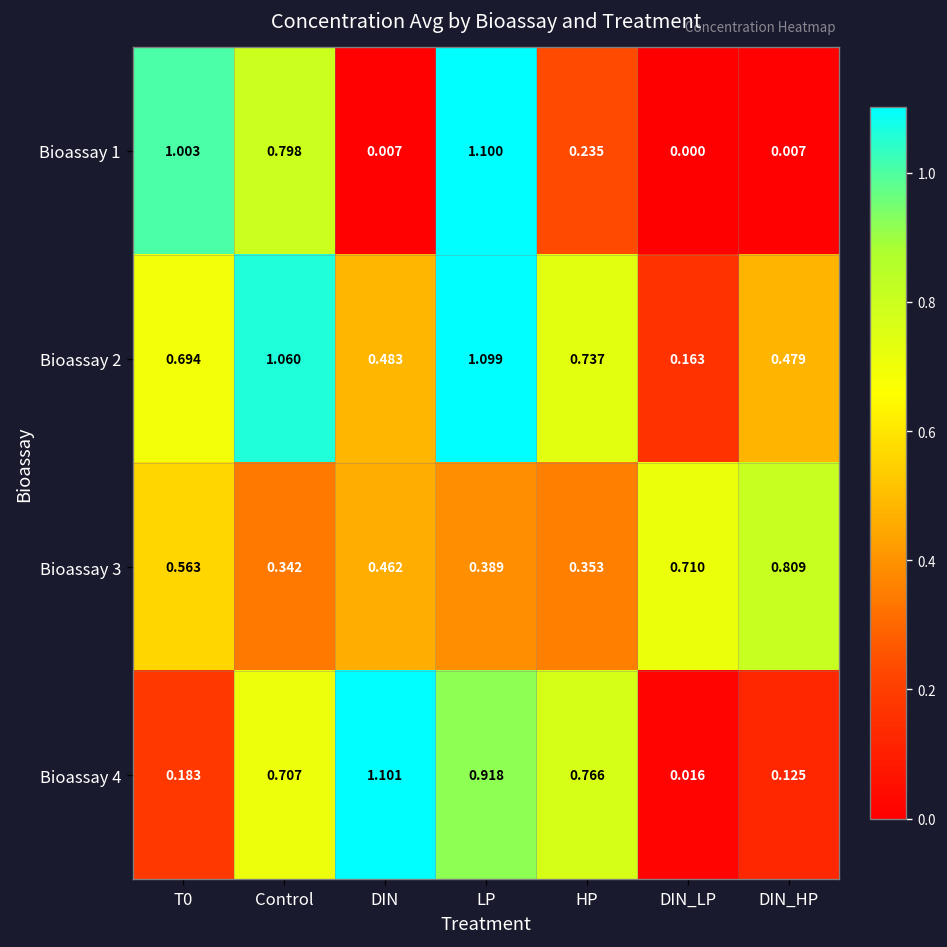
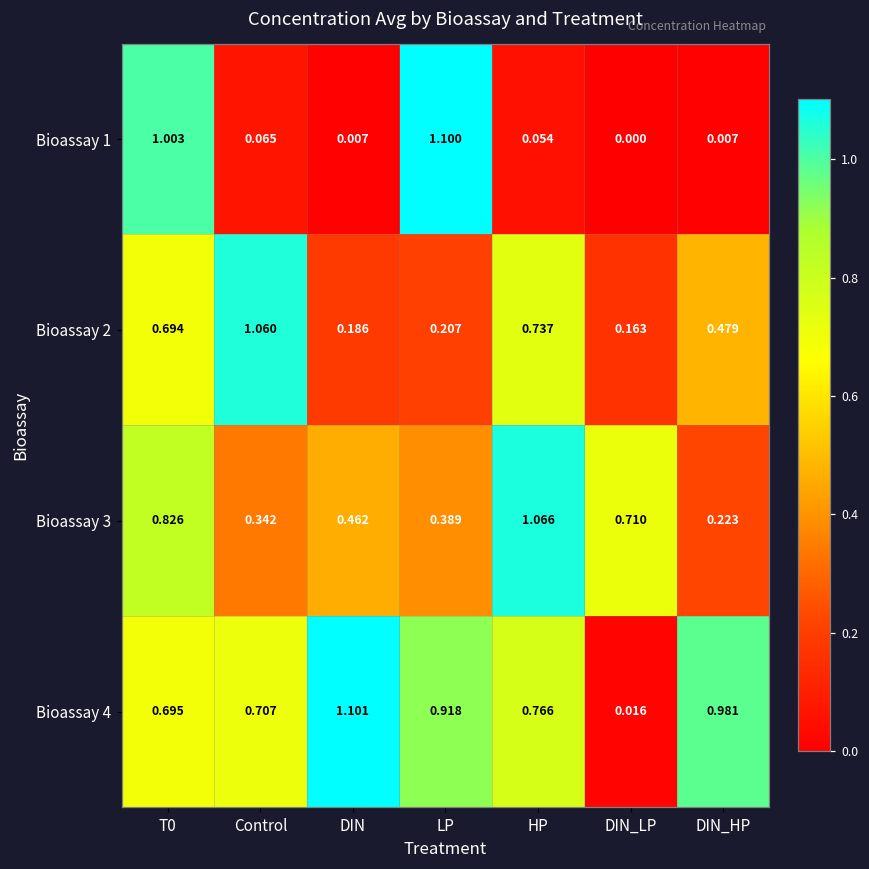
  {
    "Bioassay 1": {
      "T0": 1.003,
-     "Control": 0.798,
+     "Control": 0.065,
      "DIN": 0.007,
      "LP": 1.100,
-     "HP": 0.235,
+     "HP": 0.054,
      "DIN_LP": 0.000,
      "DIN_HP": 0.007
    },
    "Bioassay 2": {
      "T0": 0.694,
      "Control": 1.060,
-     "DIN": 0.483,
-     "LP": 1.099,
+     "DIN": 0.186,
+     "LP": 0.207,
      "HP": 0.737,
      "DIN_LP": 0.163,
      "DIN_HP": 0.479
    },
    "Bioassay 3": {
-     "T0": 0.563,
+     "T0": 0.826,
      "Control": 0.342,
      "DIN": 0.462,
      "LP": 0.389,
-     "HP": 0.353,
+     "HP": 1.066,
      "DIN_LP": 0.710,
-     "DIN_HP": 0.809
+     "DIN_HP": 0.223
    },
    "Bioassay 4": {
-     "T0": 0.183,
+     "T0": 0.695,
      "Control": 0.707,
      "DIN": 1.101,
      "LP": 0.918,
      "HP": 0.766,
      "DIN_LP": 0.016,
-     "DIN_HP": 0.125
+     "DIN_HP": 0.981
    }
  }
